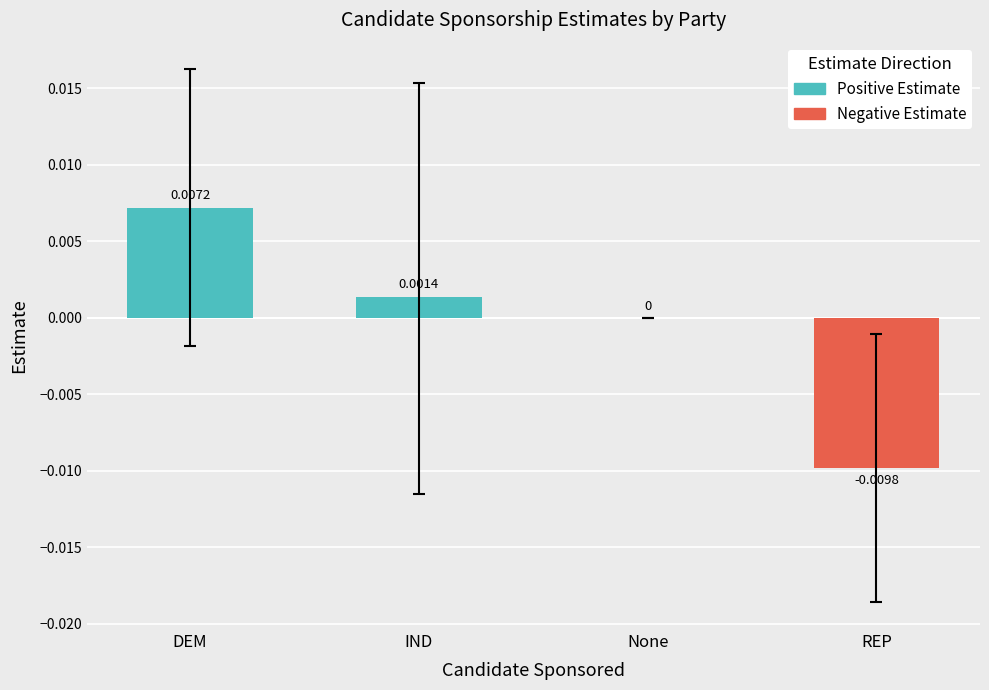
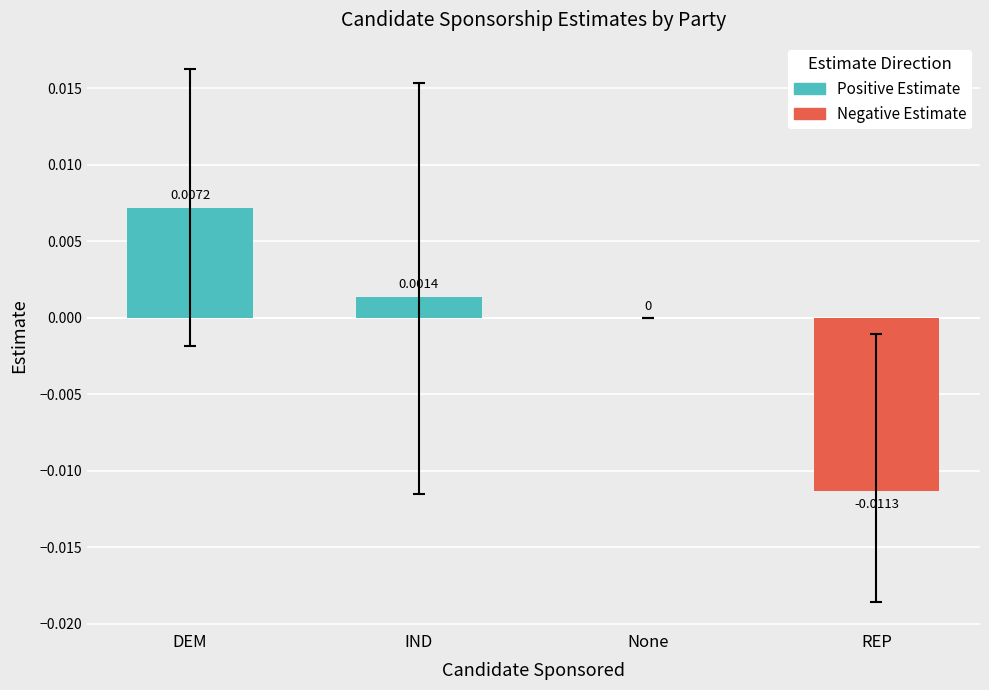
  {
    "Positive Estimate": {
      "DEM": 0.0072,
      "IND": 0.0014,
      "None": 0
    },
    "Negative Estimate": {
      "None": 0,
-     "REP": -0.0098
+     "REP": -0.0113
    }
  }
